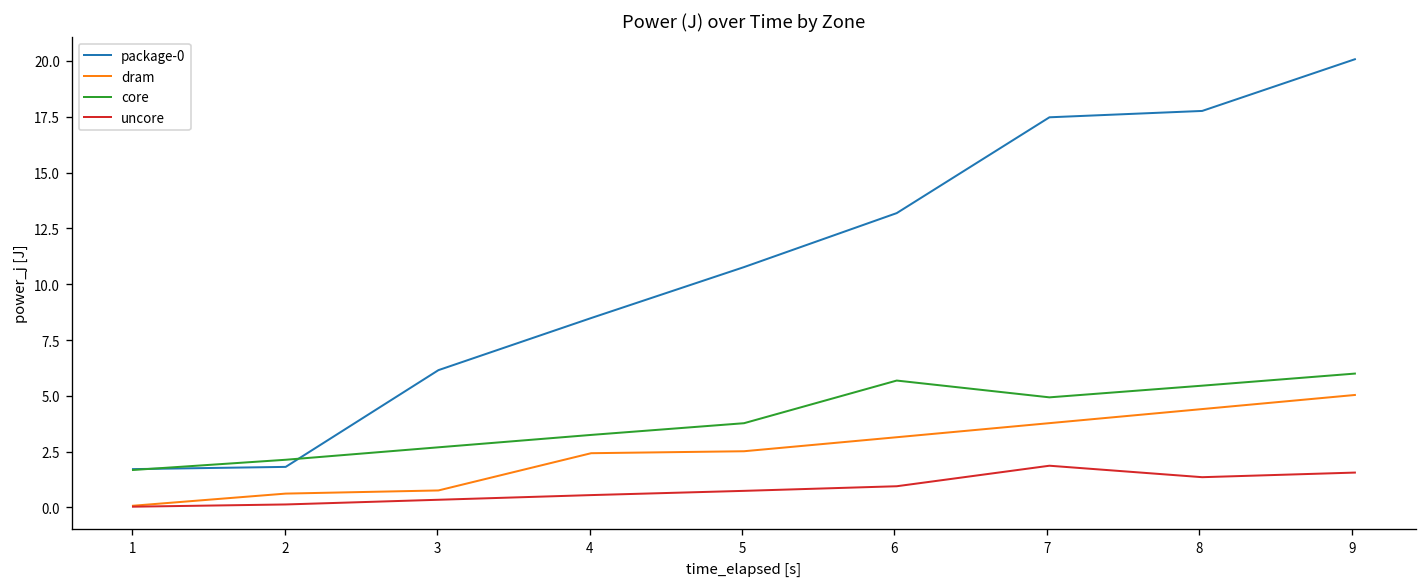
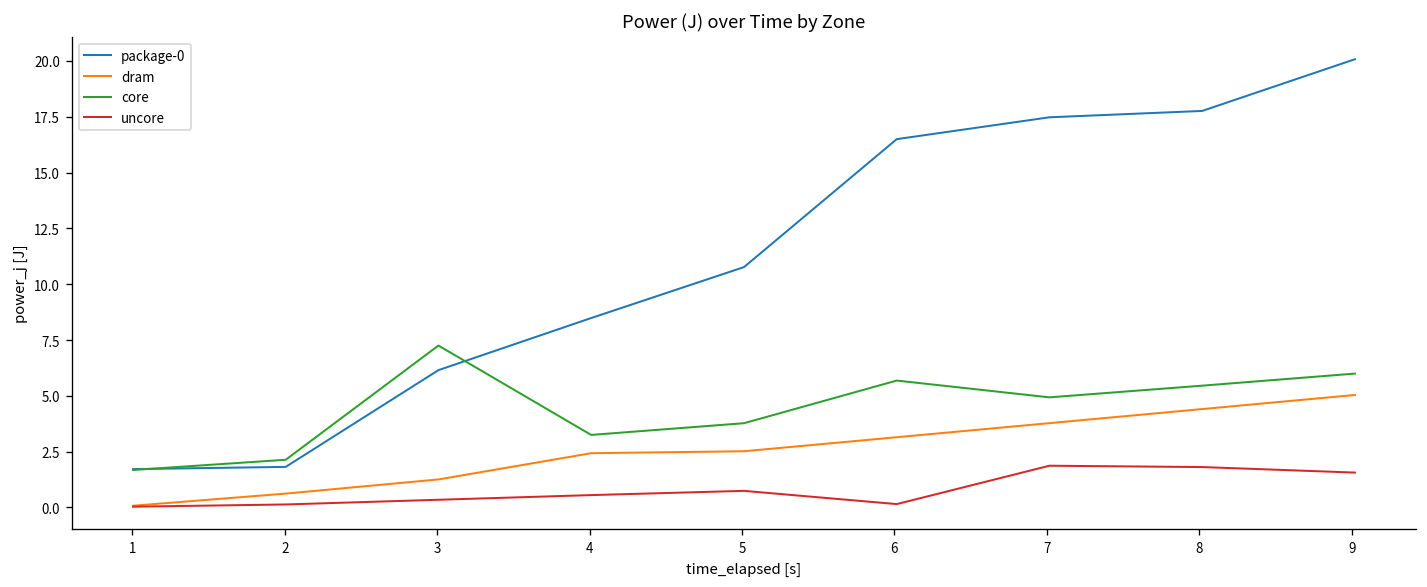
  {
    "package-0": {
      "2": 1.8,
      "3": 6.2,
      "4": 8.5,
      "5": 10.8,
-     "6": 13.2,
+     "6": 16.5,
      "7": 17.5,
      "8": 17.8
    },
    "dram": {
      "2": 0.6,
-     "3": 0.8,
+     "3": 1.3,
      "4": 2.4,
      "5": 2.5,
      "6": 3.1,
      "7": 3.8,
      "8": 4.4
    },
    "core": {
      "2": 2.1,
-     "3": 2.7,
+     "3": 7.3,
      "4": 3.2,
      "5": 3.8,
      "6": 5.7,
      "7": 4.9,
      "8": 5.5
    },
    "uncore": {
      "2": 0.1,
      "3": 0.3,
      "4": 0.6,
      "5": 0.7,
-     "6": 1.0,
+     "6": 0.2,
      "7": 1.9,
-     "8": 1.4
+     "8": 1.8
    }
  }
